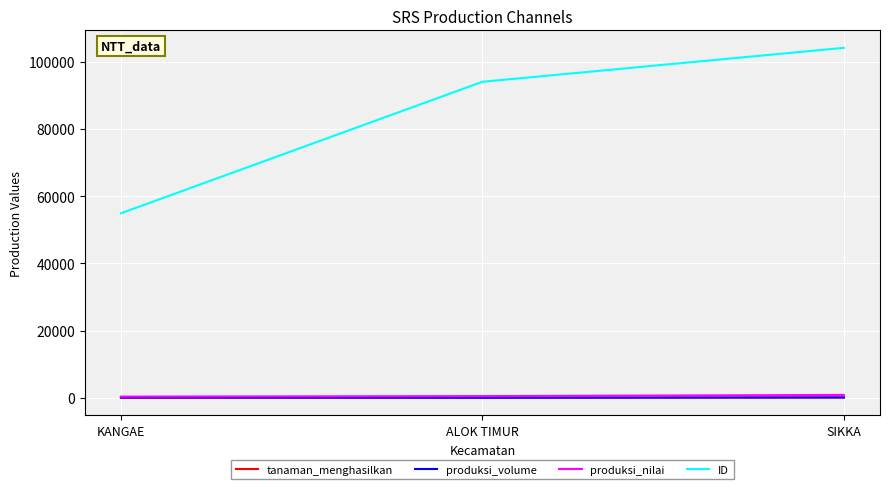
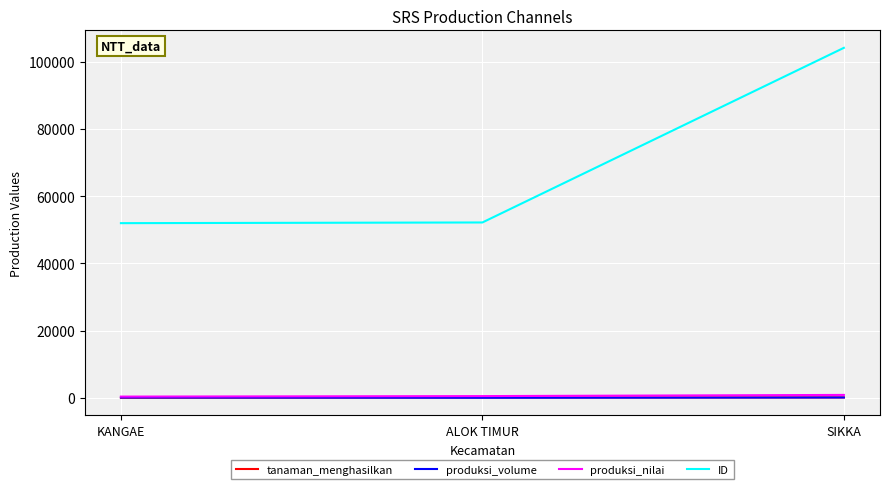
  {
    "ID": {
-     "KANGAE": 55000,
-     "ALOK TIMUR": 94000,
+     "KANGAE": 52000,
+     "ALOK TIMUR": 52000,
      "SIKKA": 104000
    }
  }
